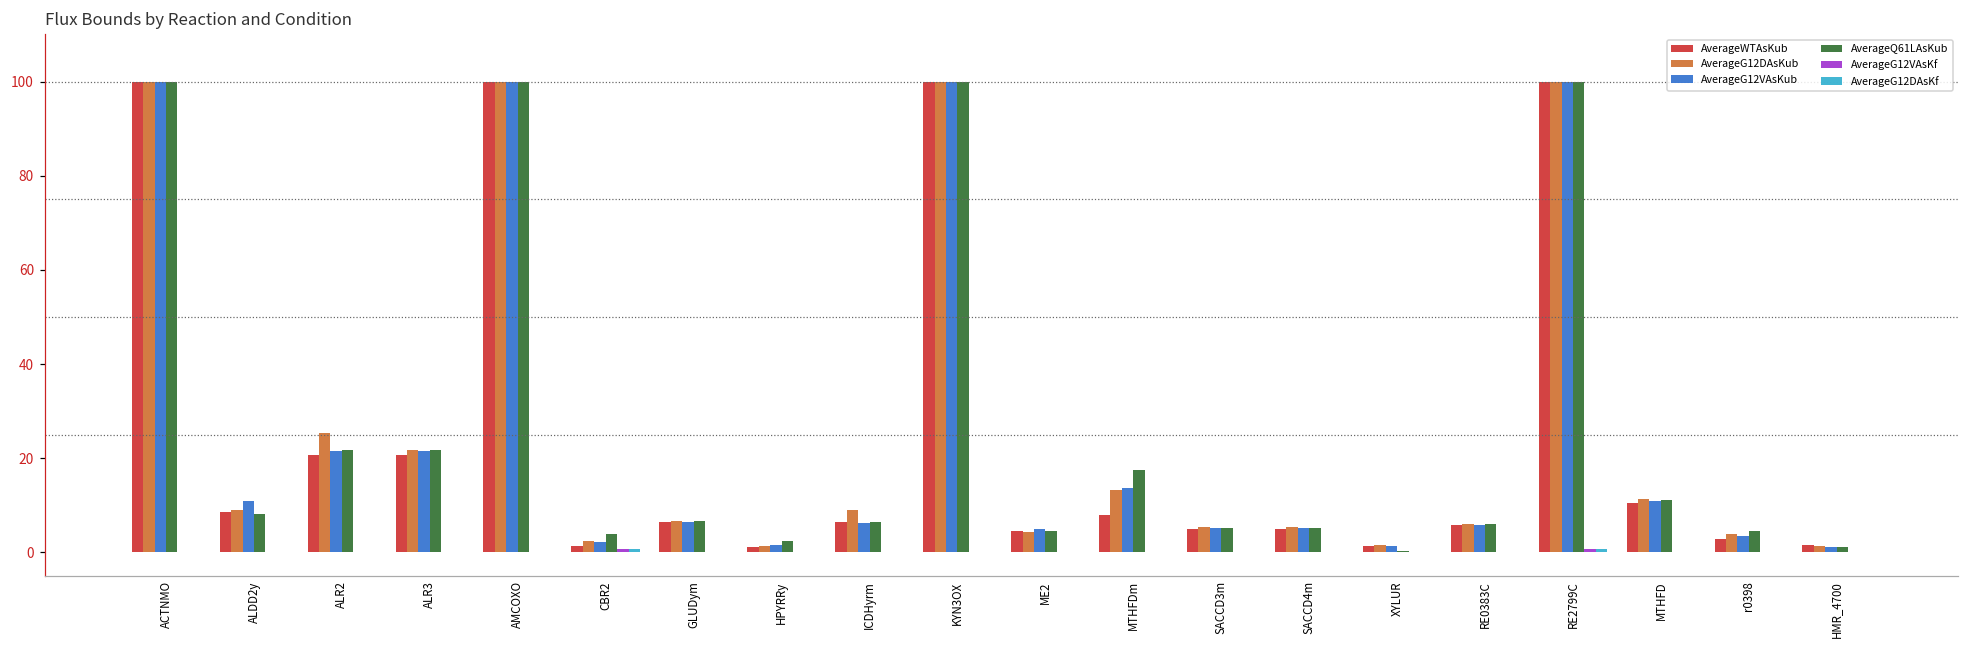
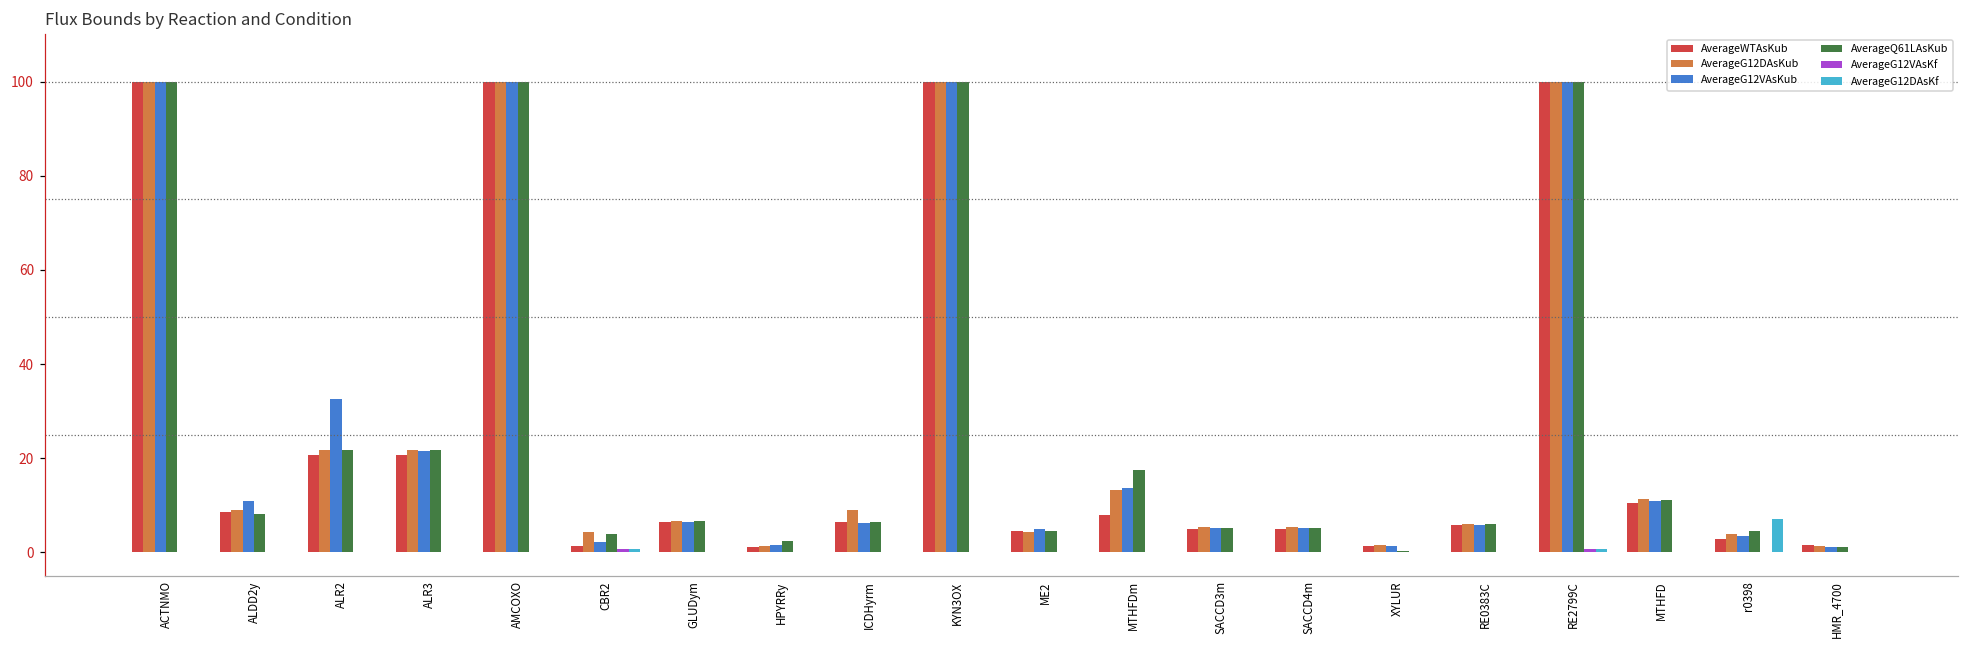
  {
    "AverageWTAsKub": {
      "ACTNMO": 100,
      "ALDD2y": 9,
      "ALR2": 21,
      "ALR3": 21,
      "AMCOXO": 100,
      "CBR2": 1,
      "GLUDym": 6,
      "HPYRRy": 1,
      "ICDHyrm": 6,
      "KYN3OX": 100,
      "ME2": 5,
      "MTHFDm": 8,
      "SACCD3m": 5,
      "SACCD4m": 5,
      "XYLUR": 1,
      "RE0383C": 6,
      "RE2799C": 100,
      "MTHFD": 11,
      "r0398": 3,
      "HMR_4700": 2
    },
    "AverageG12DAsKub": {
      "ACTNMO": 100,
      "ALDD2y": 9,
-     "ALR2": 25,
+     "ALR2": 22,
      "ALR3": 22,
      "AMCOXO": 100,
-     "CBR2": 2,
+     "CBR2": 4,
      "GLUDym": 7,
      "HPYRRy": 1,
      "ICDHyrm": 9,
      "KYN3OX": 100,
      "ME2": 4,
      "MTHFDm": 13,
      "SACCD3m": 5,
      "SACCD4m": 5,
      "XYLUR": 2,
      "RE0383C": 6,
      "RE2799C": 100,
      "MTHFD": 11,
      "r0398": 4,
      "HMR_4700": 1
    },
    "AverageG12VAsKub": {
      "ACTNMO": 100,
      "ALDD2y": 11,
-     "ALR2": 21,
+     "ALR2": 33,
      "ALR3": 21,
      "AMCOXO": 100,
      "CBR2": 2,
      "GLUDym": 7,
      "HPYRRy": 1,
      "ICDHyrm": 6,
      "KYN3OX": 100,
      "ME2": 5,
      "MTHFDm": 14,
      "SACCD3m": 5,
      "SACCD4m": 5,
      "XYLUR": 1,
      "RE0383C": 6,
      "RE2799C": 100,
      "MTHFD": 11,
      "r0398": 3,
      "HMR_4700": 1
    },
    "AverageQ61LAsKub": {
      "ACTNMO": 100,
      "ALDD2y": 8,
      "ALR2": 22,
      "ALR3": 22,
      "AMCOXO": 100,
      "CBR2": 4,
      "GLUDym": 7,
      "HPYRRy": 2,
      "ICDHyrm": 7,
      "KYN3OX": 100,
      "ME2": 5,
      "MTHFDm": 17,
      "SACCD3m": 5,
      "SACCD4m": 5,
      "RE0383C": 6,
      "RE2799C": 100,
      "MTHFD": 11,
      "r0398": 5,
      "HMR_4700": 1
    },
    "AverageG12VAsKf": {
      "CBR2": 1,
      "GLUDym": 0,
      "MTHFDm": 0,
      "SACCD4m": 0,
      "RE0383C": 0,
      "RE2799C": 1,
      "MTHFD": 0,
      "HMR_4700": 0
    },
    "AverageG12DAsKf": {
      "ACTNMO": 0,
      "ALR2": 0,
      "ALR3": 0,
      "CBR2": 1,
      "GLUDym": 0,
      "ICDHyrm": 0,
      "MTHFDm": 0,
      "SACCD3m": 0,
      "RE0383C": 0,
      "RE2799C": 1,
      "MTHFD": 0,
-     "r0398": 0,
+     "r0398": 7,
      "HMR_4700": 0
    }
  }
